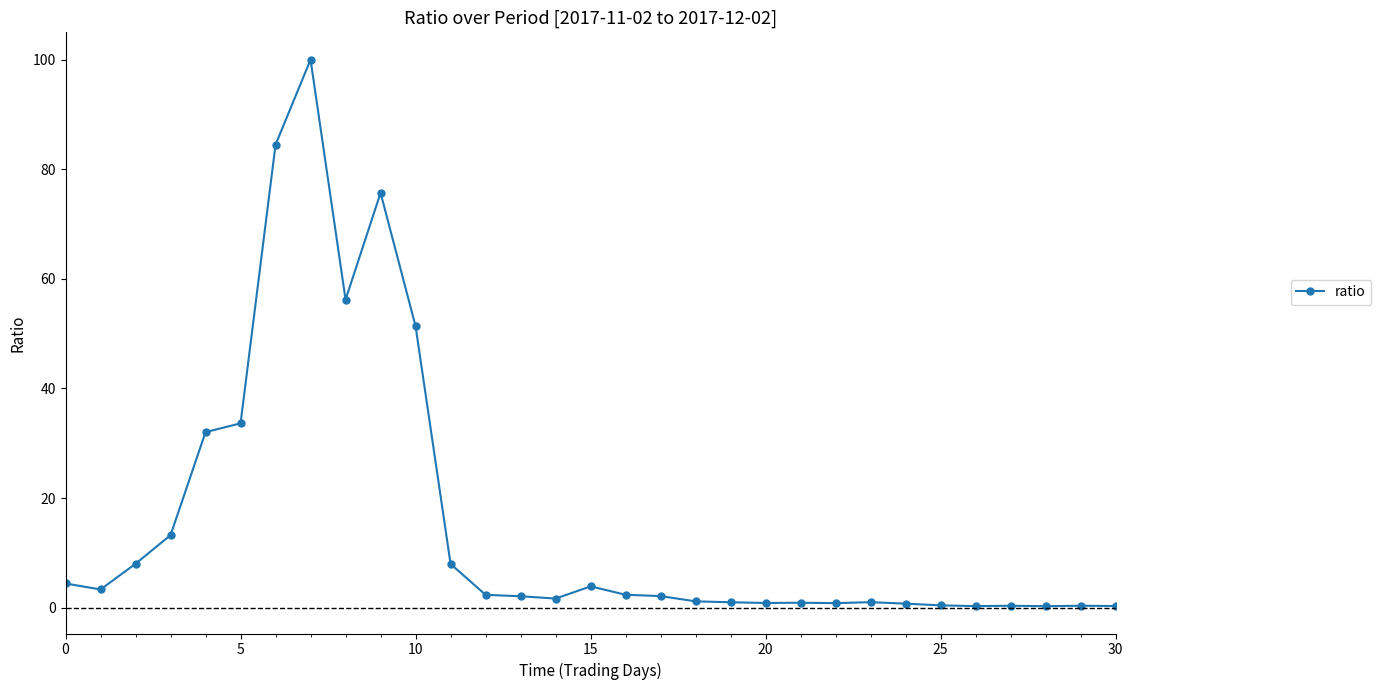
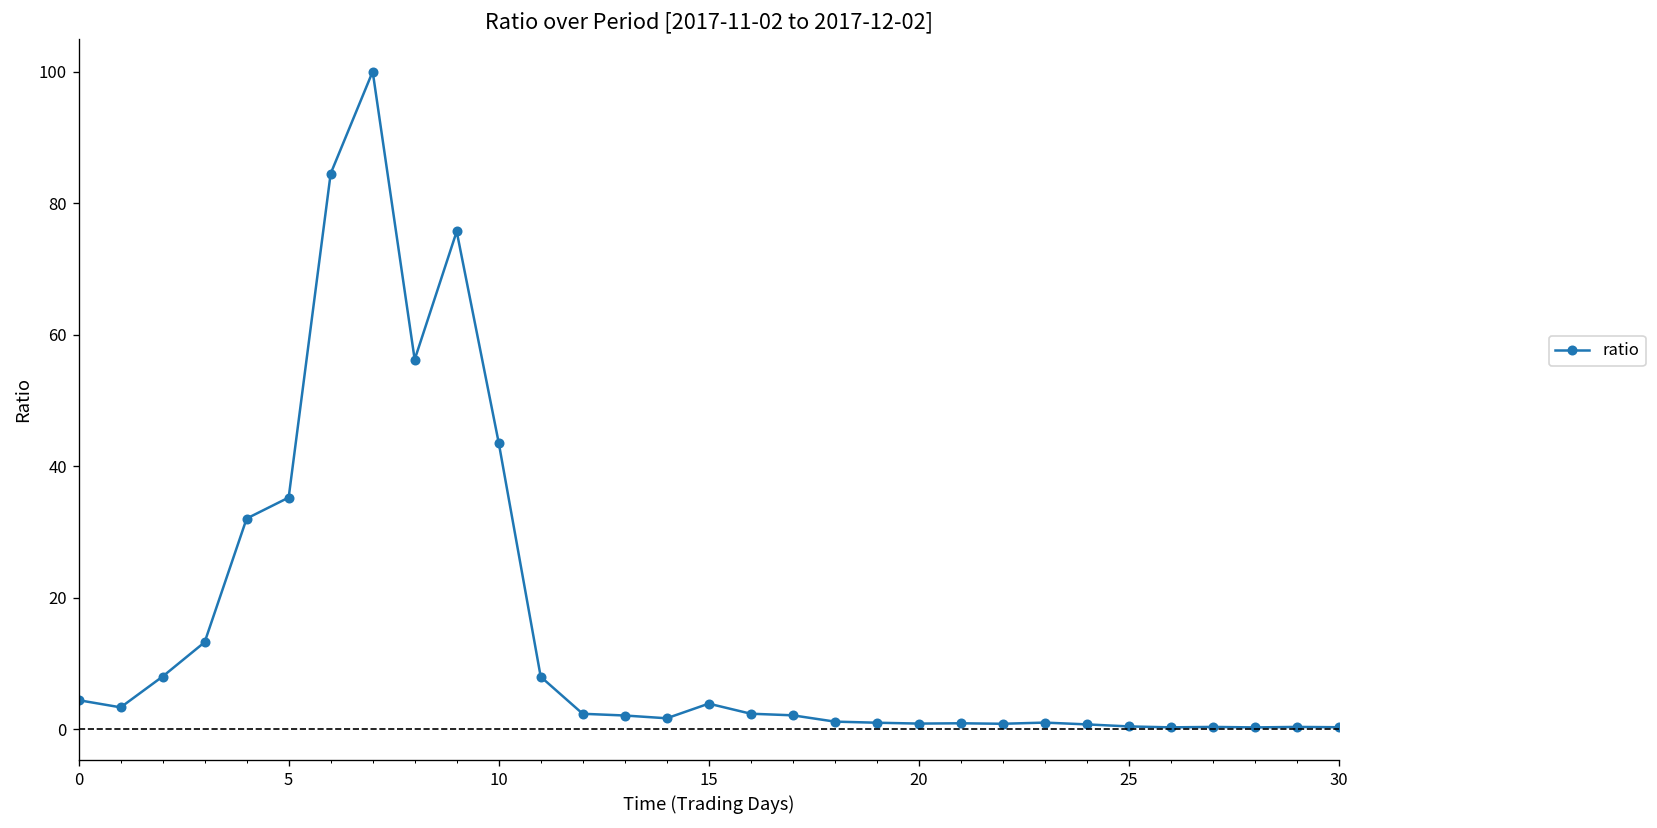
  {
    "0": 4,
-   "5": 34,
-   "10": 51,
+   "5": 35,
+   "10": 44,
    "15": 4,
    "20": 1,
    "25": 0,
    "30": 0
  }
